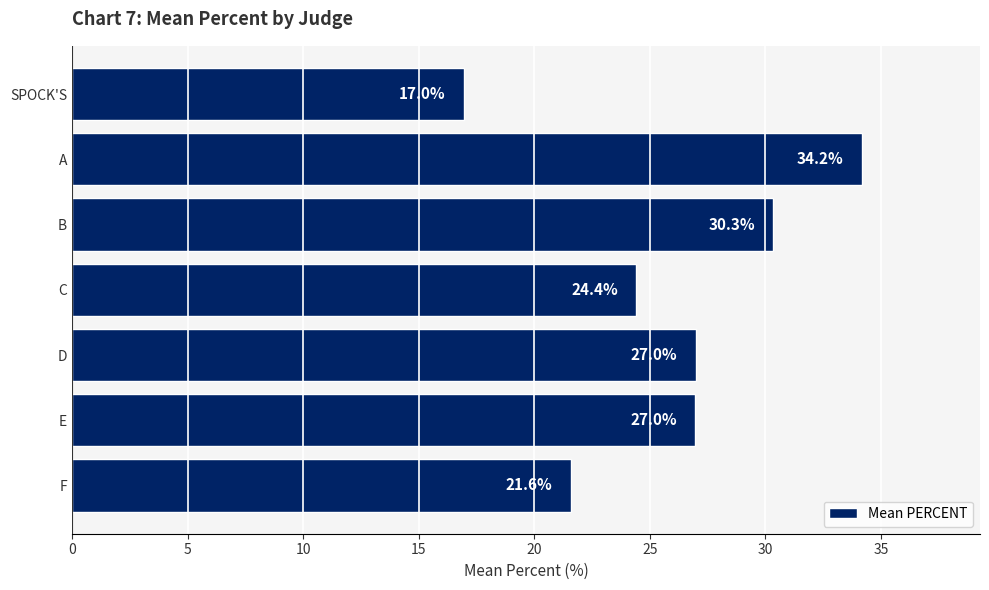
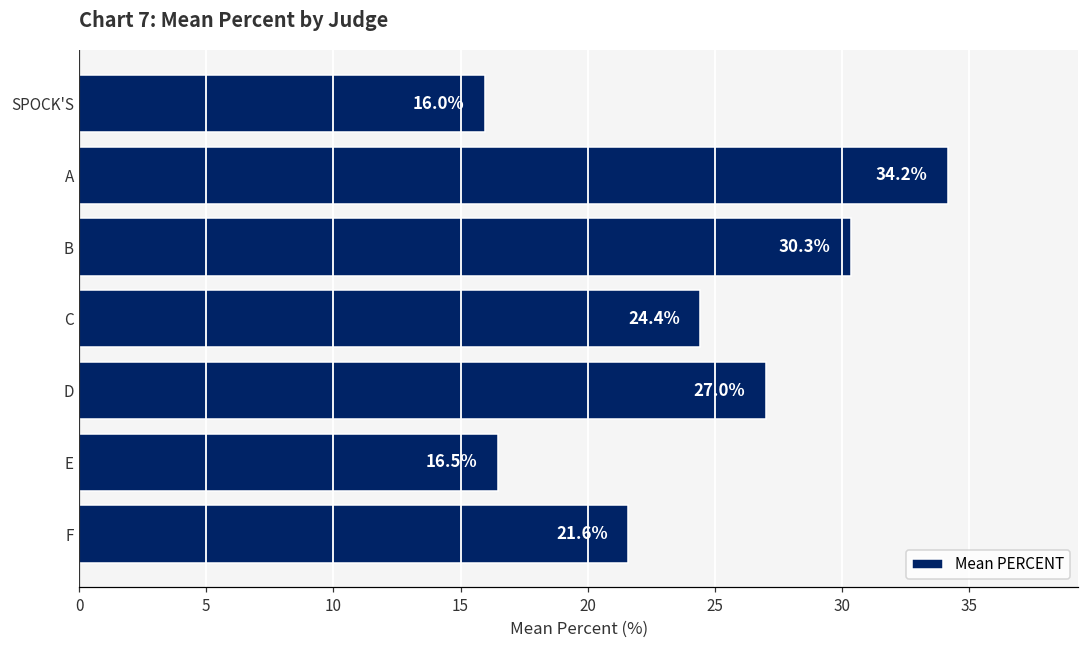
  {
-   "SPOCK'S": "17.0%",
+   "SPOCK'S": "16.0%",
    "A": "34.2%",
    "B": "30.3%",
    "C": "24.4%",
    "D": "27.0%",
-   "E": "27.0%",
+   "E": "16.5%",
    "F": "21.6%"
  }
